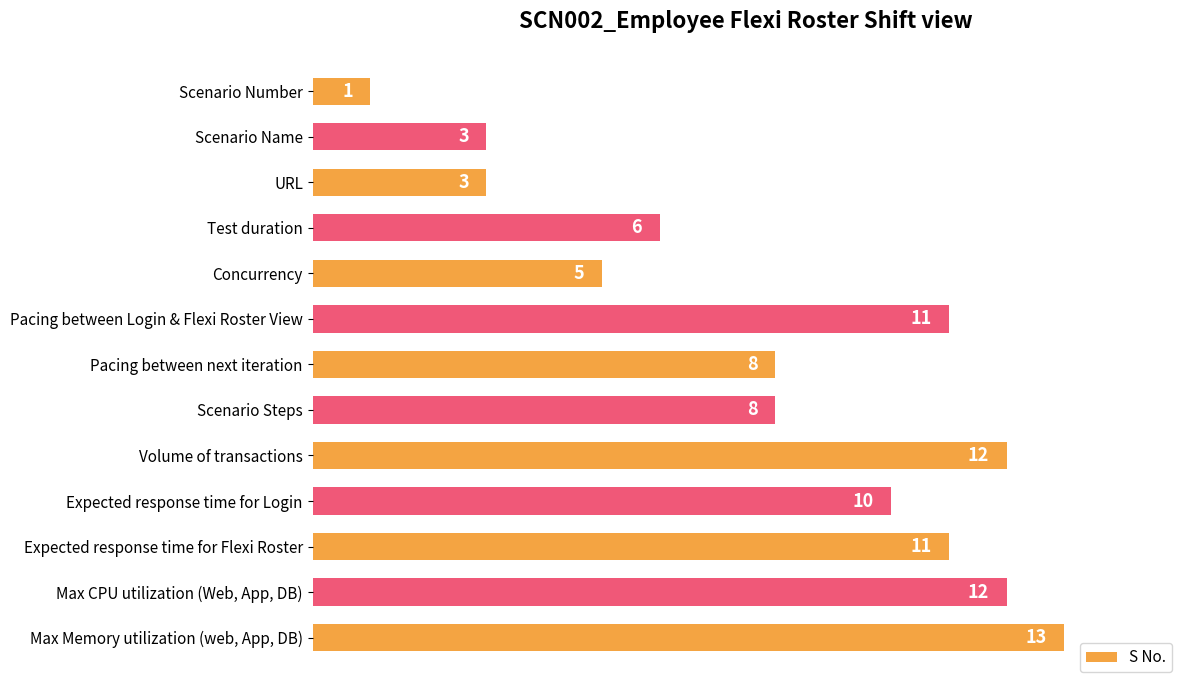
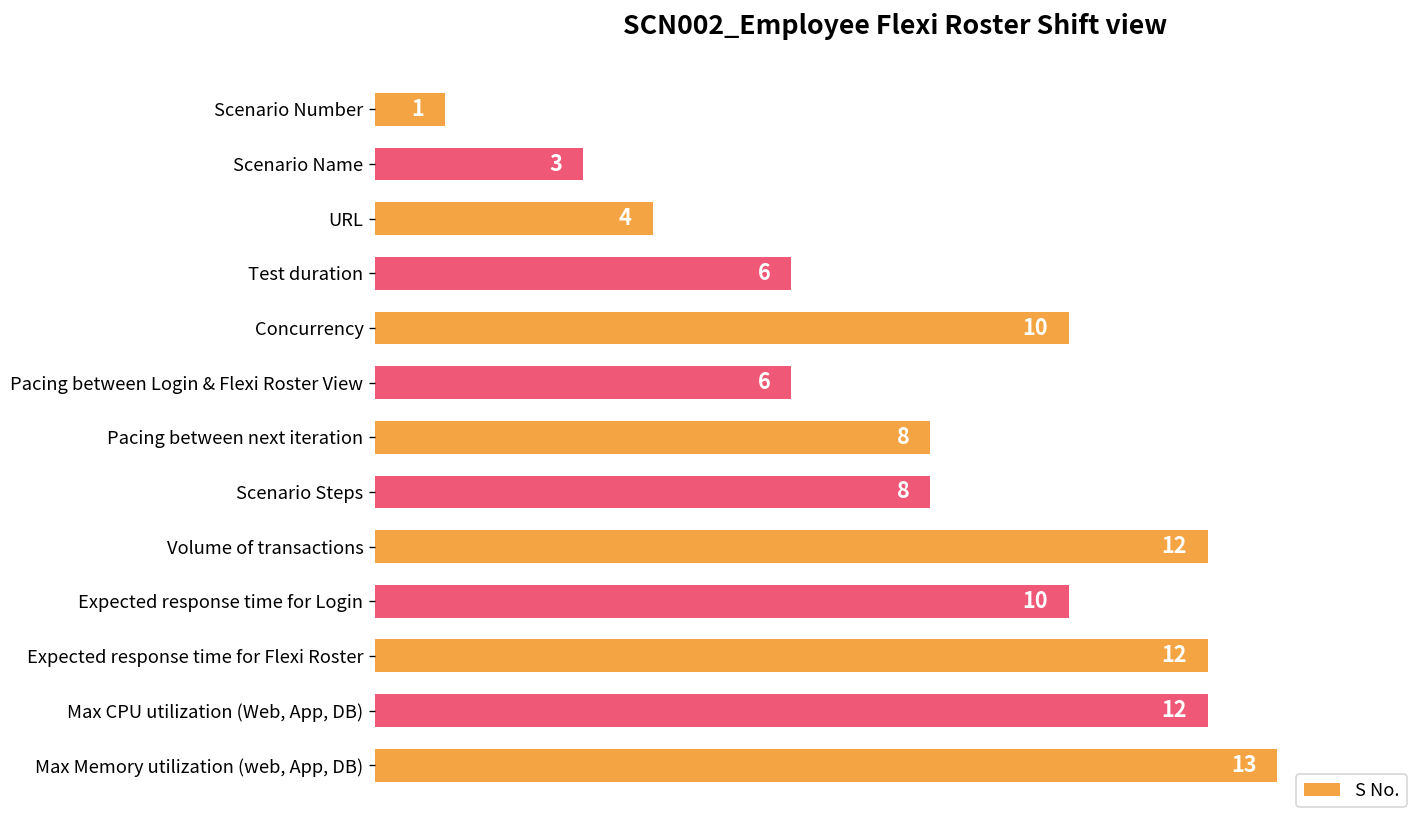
  {
    "Scenario Number": 1,
    "Scenario Name": 3,
-   "URL": 3,
+   "URL": 4,
    "Test duration": 6,
-   "Concurrency": 5,
-   "Pacing between Login & Flexi Roster View": 11,
+   "Concurrency": 10,
+   "Pacing between Login & Flexi Roster View": 6,
    "Pacing between next iteration": 8,
    "Scenario Steps": 8,
    "Volume of transactions": 12,
    "Expected response time for Login": 10,
-   "Expected response time for Flexi Roster": 11,
+   "Expected response time for Flexi Roster": 12,
    "Max CPU utilization (Web, App, DB)": 12,
    "Max Memory utilization (web, App, DB)": 13
  }
